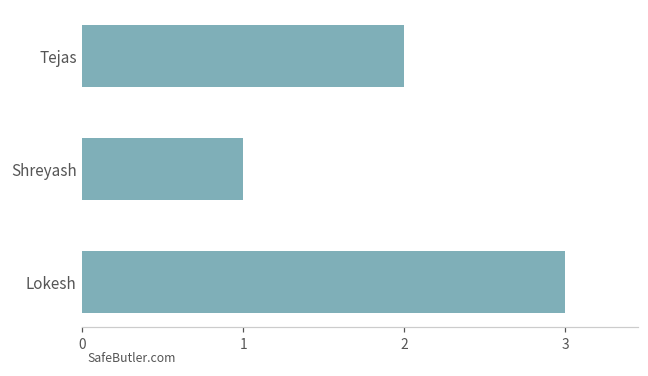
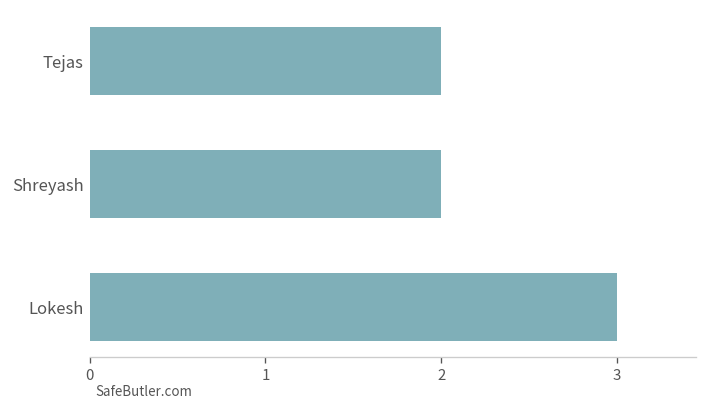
  {
    "Tejas": 2,
-   "Shreyash": 1,
+   "Shreyash": 2,
    "Lokesh": 3
  }
